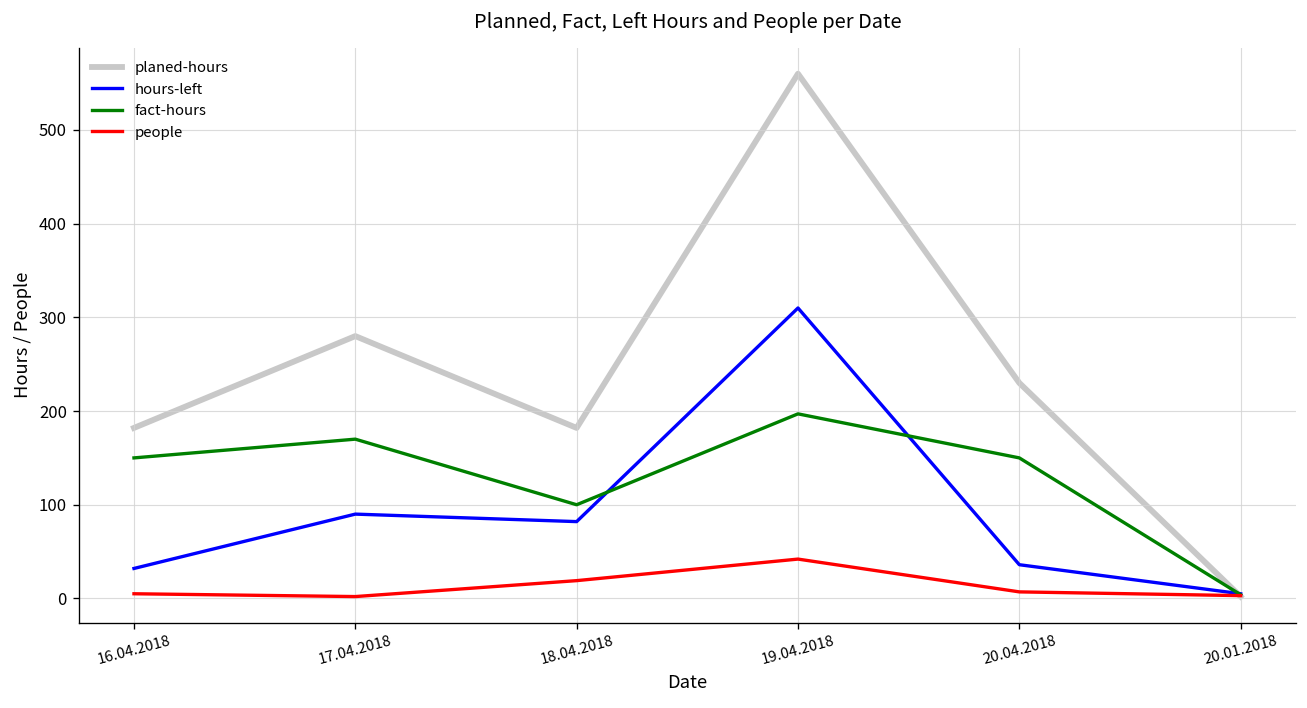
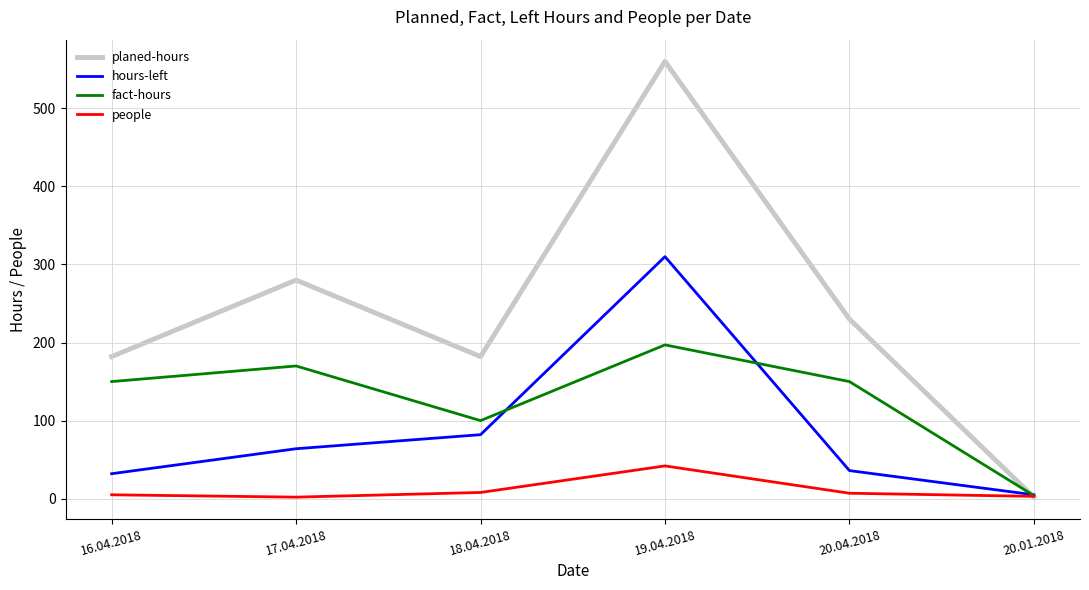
  {
    "planed-hours": {
      "16.04.2018": 180,
      "17.04.2018": 280,
      "18.04.2018": 180,
      "19.04.2018": 560,
      "20.04.2018": 230
    },
    "hours-left": {
      "16.04.2018": 30,
-     "17.04.2018": 90,
+     "17.04.2018": 60,
      "18.04.2018": 80,
      "19.04.2018": 310,
      "20.04.2018": 40
    },
    "fact-hours": {
      "16.04.2018": 150,
      "17.04.2018": 170,
      "18.04.2018": 100,
      "19.04.2018": 200,
      "20.04.2018": 150
    },
    "people": {
      "16.04.2018": 10,
      "17.04.2018": 0,
-     "18.04.2018": 20,
+     "18.04.2018": 10,
      "19.04.2018": 40,
      "20.04.2018": 10
    }
  }
